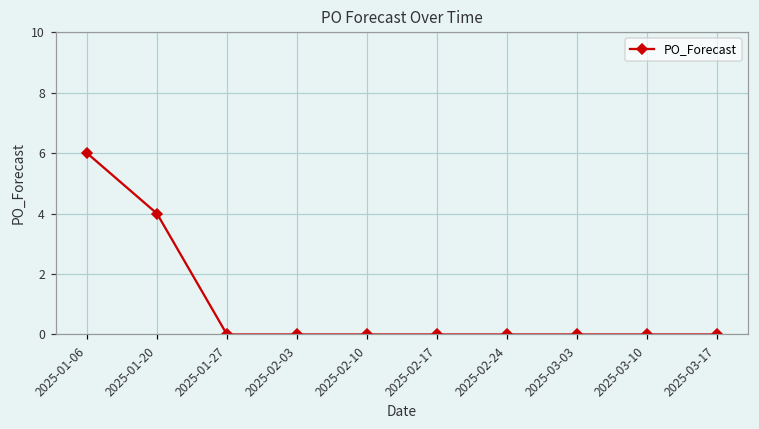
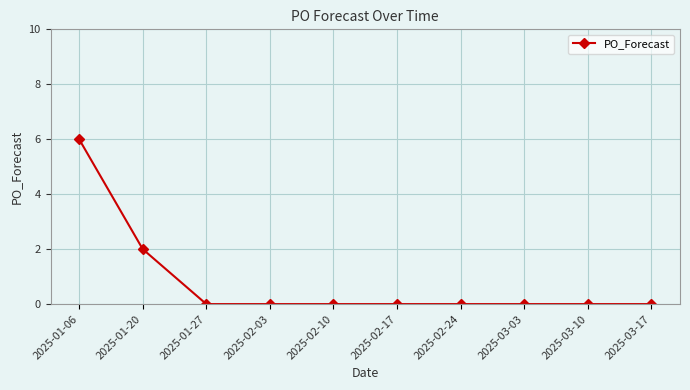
  {
    "2025-01-06": 6,
-   "2025-01-20": 4,
+   "2025-01-20": 2,
    "2025-01-27": 0,
    "2025-02-03": 0,
    "2025-02-10": 0,
    "2025-02-17": 0,
    "2025-02-24": 0,
    "2025-03-03": 0,
    "2025-03-10": 0,
    "2025-03-17": 0
  }
